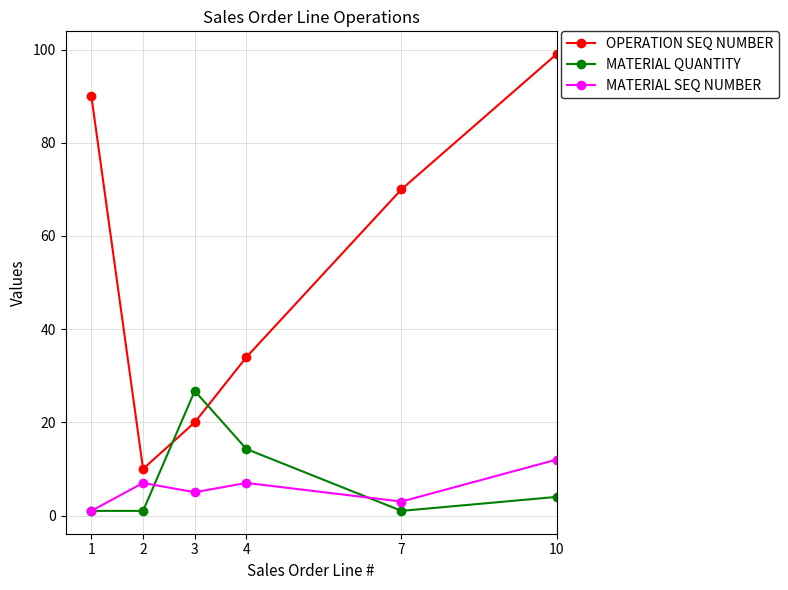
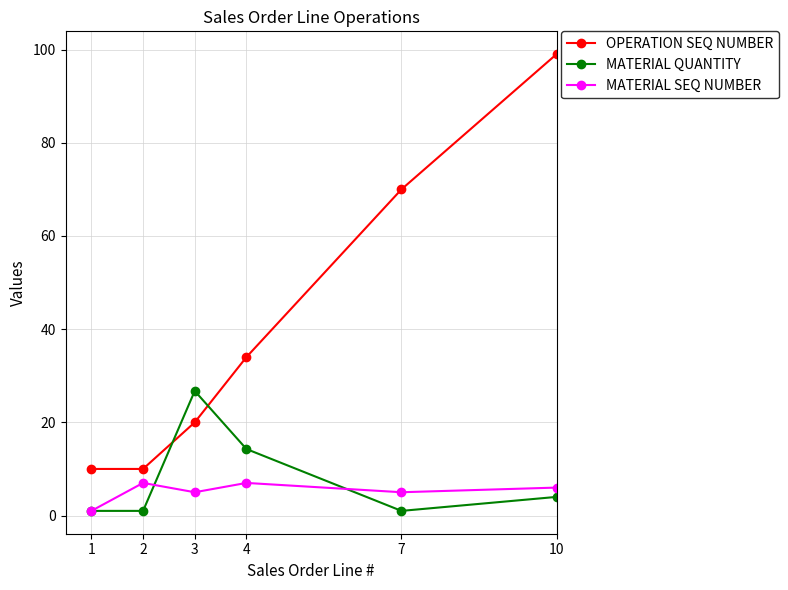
  {
    "OPERATION SEQ NUMBER": {
-     "1": 90,
+     "1": 10,
      "2": 10,
      "3": 20,
      "4": 34,
      "7": 70,
      "10": 99
    },
    "MATERIAL QUANTITY": {
      "2": 1,
      "3": 27,
      "4": 14,
      "7": 1,
      "10": 4
    },
    "MATERIAL SEQ NUMBER": {
      "2": 7,
      "3": 5,
      "4": 7,
-     "7": 3,
-     "10": 12
+     "7": 5,
+     "10": 6
    }
  }
